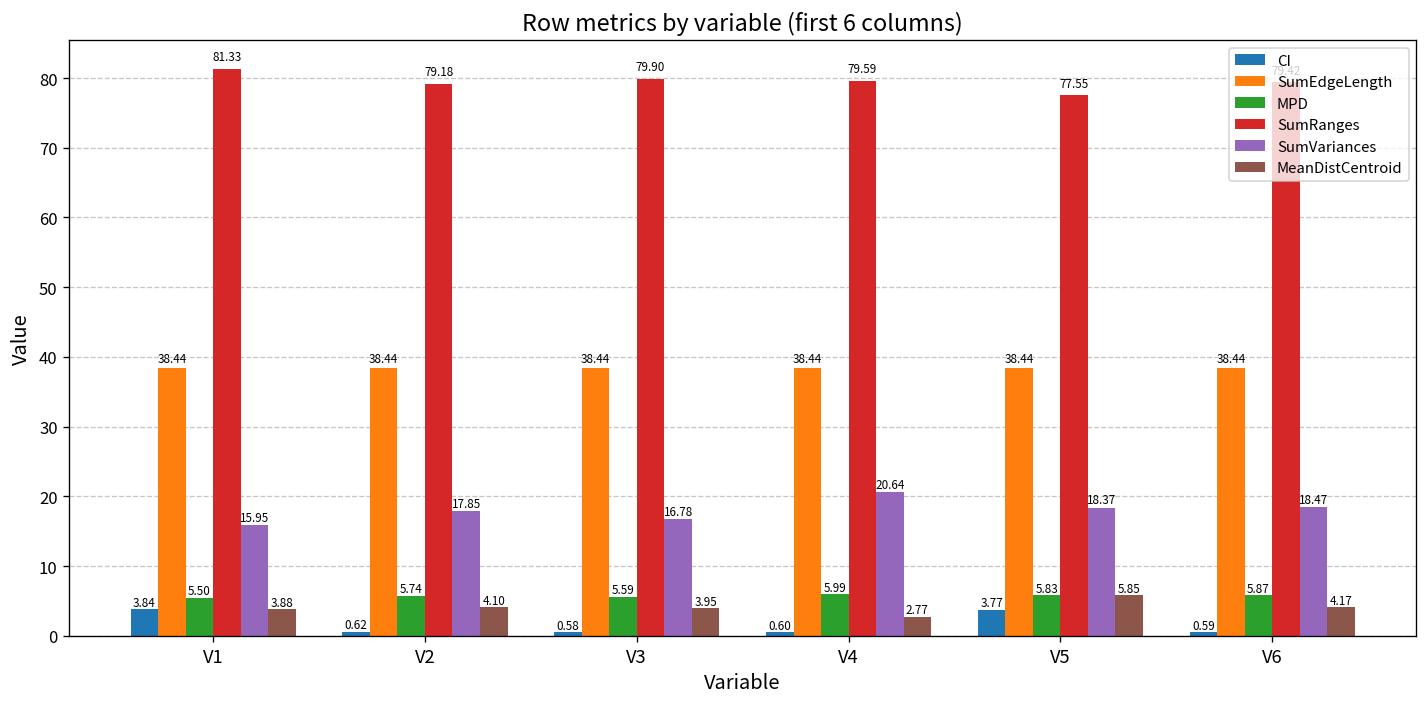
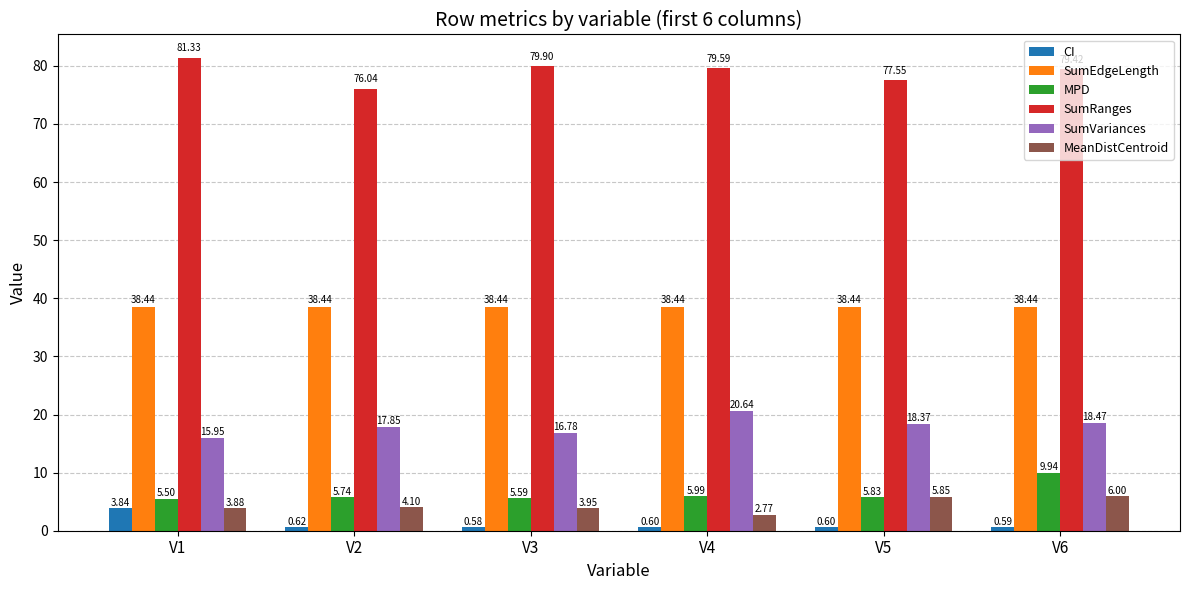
  {
    "CI": {
      "V1": 3.84,
      "V2": 0.62,
      "V3": 0.58,
      "V4": 0.60,
-     "V5": 3.77,
+     "V5": 0.60,
      "V6": 0.59
    },
    "SumEdgeLength": {
      "V1": 38.44,
      "V2": 38.44,
      "V3": 38.44,
      "V4": 38.44,
      "V5": 38.44,
      "V6": 38.44
    },
    "MPD": {
      "V1": 5.50,
      "V2": 5.74,
      "V3": 5.59,
      "V4": 5.99,
      "V5": 5.83,
-     "V6": 5.87
+     "V6": 9.94
    },
    "SumRanges": {
      "V1": 81.33,
-     "V2": 79.18,
+     "V2": 76.04,
      "V3": 79.90,
      "V4": 79.59,
      "V5": 77.55
    },
    "SumVariances": {
      "V1": 15.95,
      "V2": 17.85,
      "V3": 16.78,
      "V4": 20.64,
      "V5": 18.37,
      "V6": 18.47
    },
    "MeanDistCentroid": {
      "V1": 3.88,
      "V2": 4.10,
      "V3": 3.95,
      "V4": 2.77,
      "V5": 5.85,
-     "V6": 4.17
+     "V6": 6.00
    }
  }
